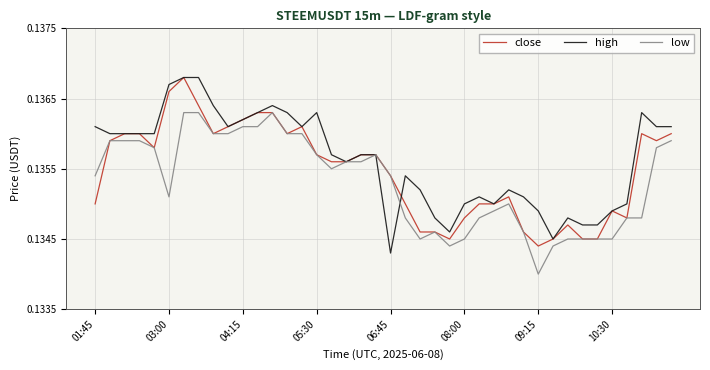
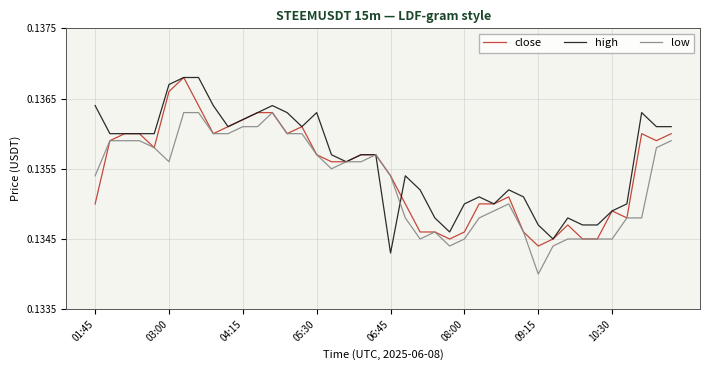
  {
    "close": {
      "01:45": 0.1350,
      "03:00": 0.1366,
-     "08:00": 0.1348,
+     "08:00": 0.1346,
      "09:15": 0.1344
    },
    "high": {
-     "01:45": 0.1361,
+     "01:45": 0.1364,
      "03:00": 0.1367,
      "05:30": 0.1363,
      "06:45": 0.1343,
      "08:00": 0.1350,
-     "09:15": 0.1349
+     "09:15": 0.1347
    },
    "low": {
      "01:45": 0.1354,
-     "03:00": 0.1351,
+     "03:00": 0.1356,
      "04:15": 0.1361,
      "08:00": 0.1345,
      "09:15": 0.1340,
      "10:30": 0.1345
    }
  }
